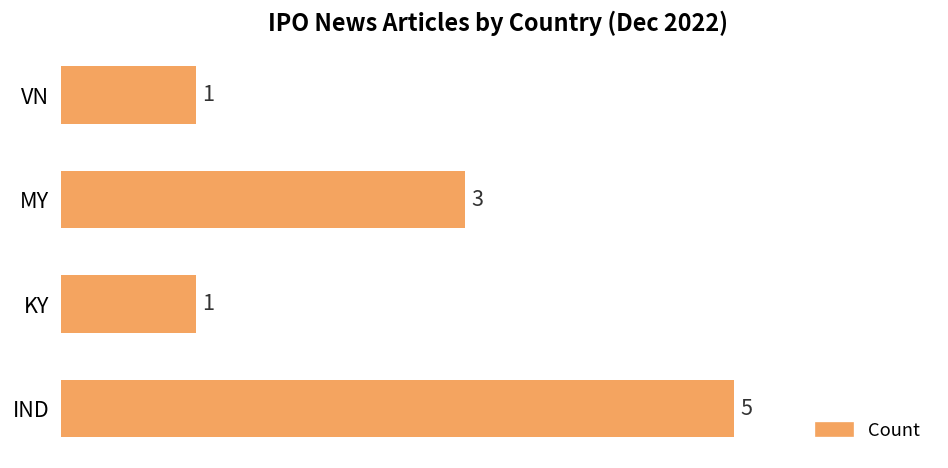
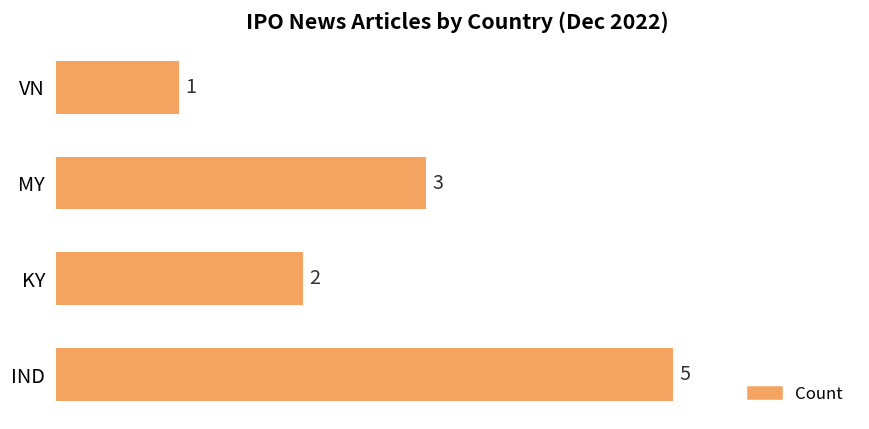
  {
    "VN": 1,
    "MY": 3,
-   "KY": 1,
+   "KY": 2,
    "IND": 5
  }
